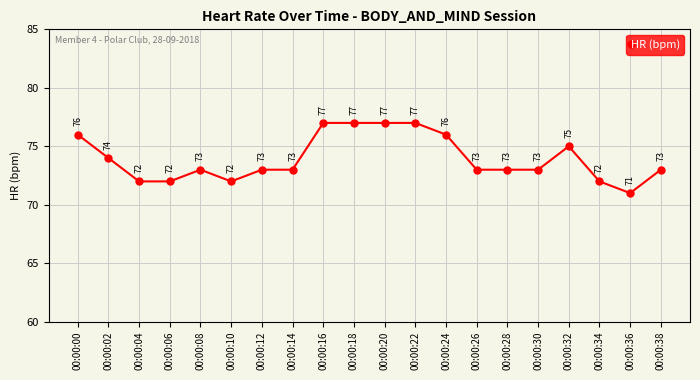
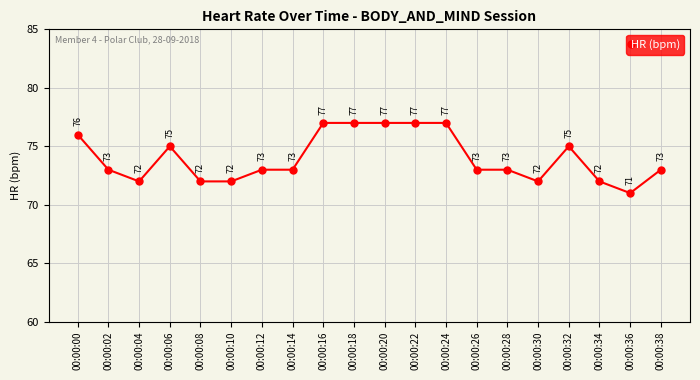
  {
    "00:00:00": 76,
-   "00:00:02": 74,
+   "00:00:02": 73,
    "00:00:04": 72,
-   "00:00:06": 72,
-   "00:00:08": 73,
+   "00:00:06": 75,
+   "00:00:08": 72,
    "00:00:10": 72,
    "00:00:12": 73,
    "00:00:14": 73,
    "00:00:16": 77,
    "00:00:18": 77,
    "00:00:20": 77,
    "00:00:22": 77,
-   "00:00:24": 76,
+   "00:00:24": 77,
    "00:00:26": 73,
    "00:00:28": 73,
-   "00:00:30": 73,
+   "00:00:30": 72,
    "00:00:32": 75,
    "00:00:34": 72,
    "00:00:36": 71,
    "00:00:38": 73
  }
